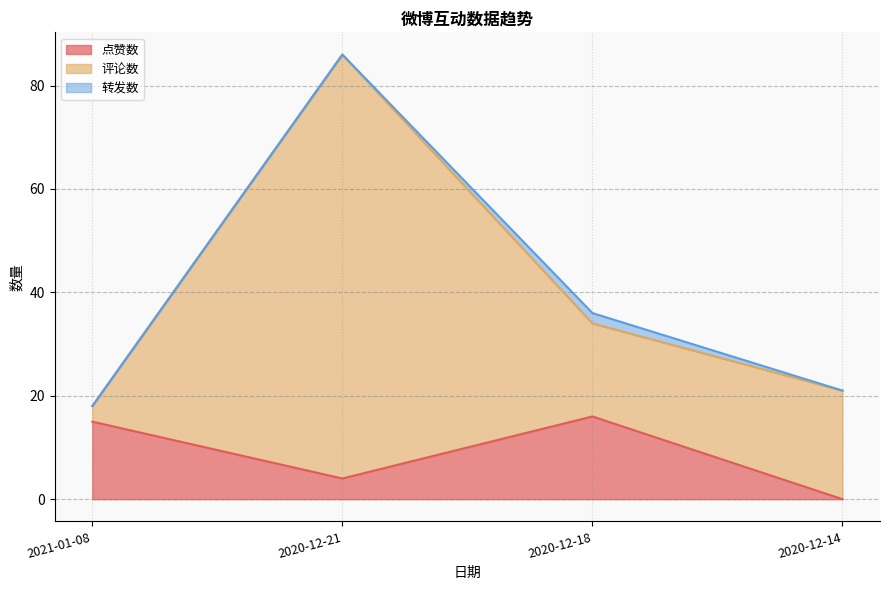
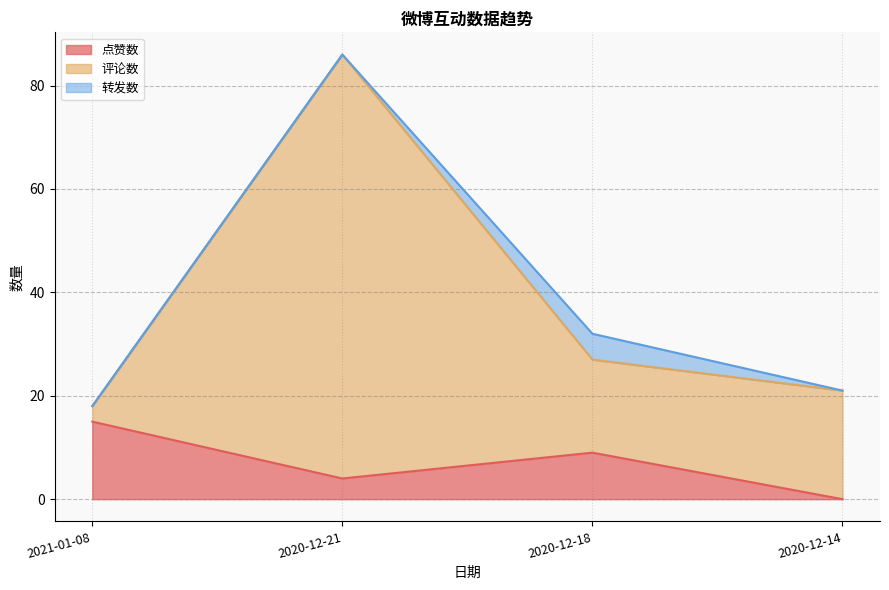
  {
    "点赞数": {
      "2021-01-08": 15,
      "2020-12-21": 4,
-     "2020-12-18": 16,
+     "2020-12-18": 9,
      "2020-12-14": 0
    },
    "评论数": {
      "2020-12-18": 18
    },
    "转发数": {
-     "2020-12-18": 2
+     "2020-12-18": 5
    }
  }
